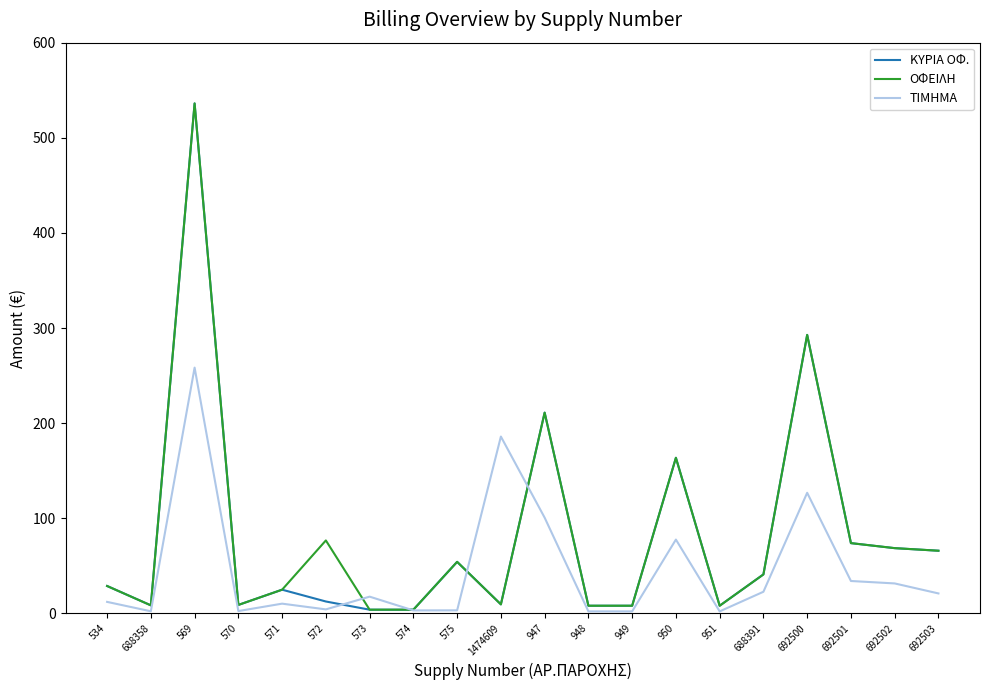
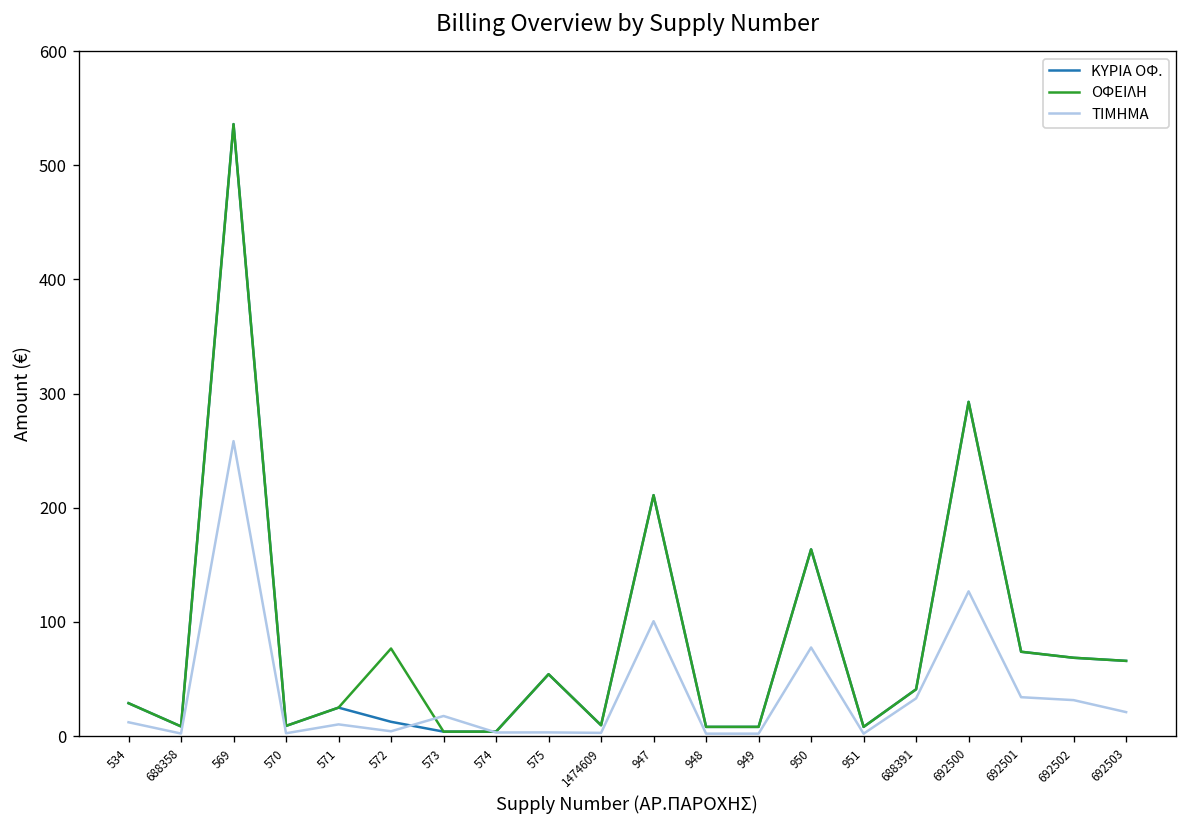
  {
    "ΚΥΡΙΑ ΟΦ.": {
      "572": 10
    },
    "ΟΦΕΙΛΗ": {
      "572": 80
    },
    "ΤΙΜΗΜΑ": {
      "534": 10,
      "688358": 0,
      "569": 260,
      "570": 0,
      "571": 10,
      "572": 0,
      "573": 20,
      "575": 0,
-     "1474609": 190,
+     "1474609": 0,
      "947": 100,
      "948": 0,
      "949": 0,
      "950": 80,
      "951": 0,
-     "688391": 20,
+     "688391": 30,
      "692500": 130,
      "692501": 30,
      "692502": 30,
      "692503": 20
    }
  }
